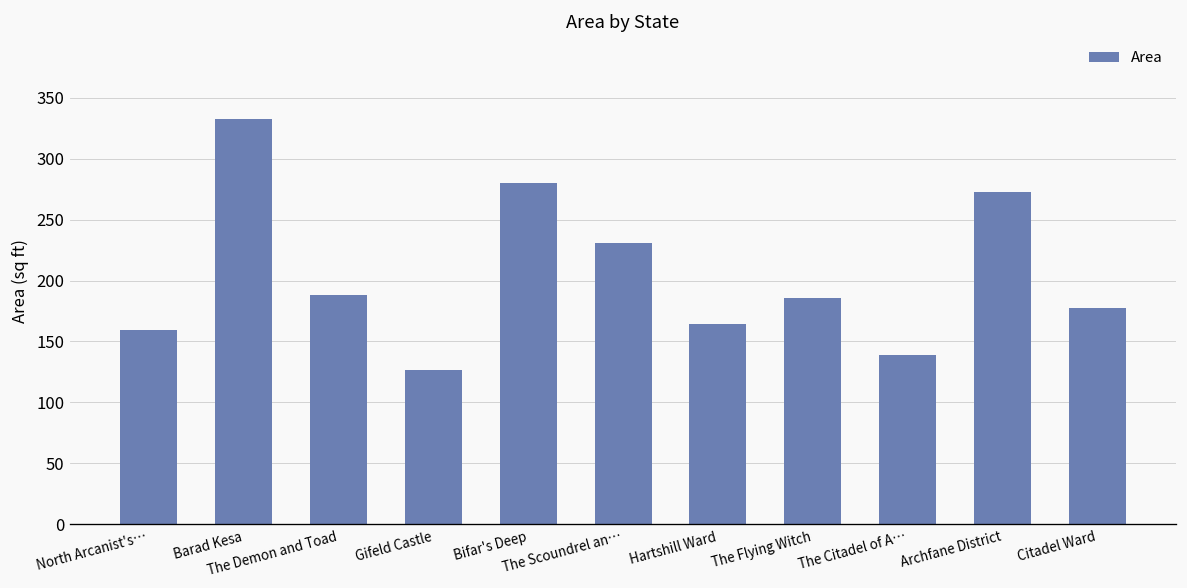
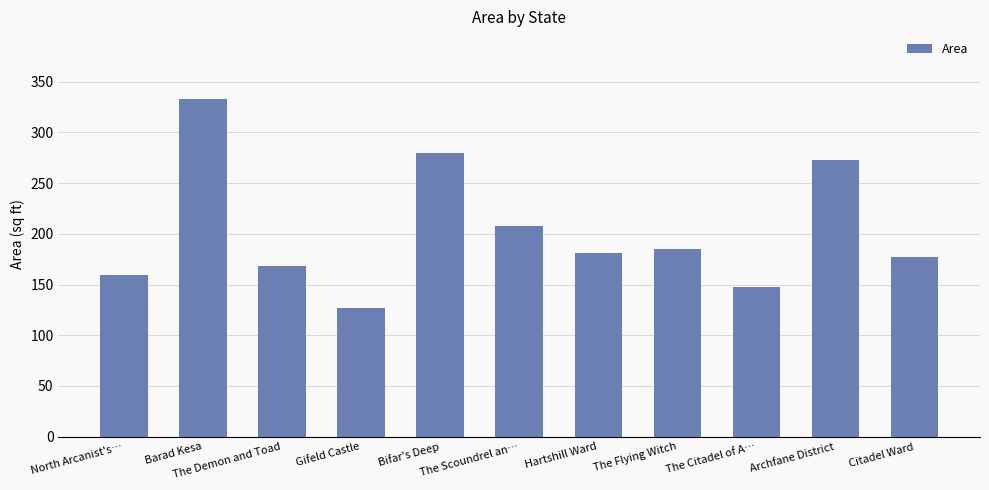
  {
    "North Arcanist's…": 159,
    "Barad Kesa": 333,
-   "The Demon and Toad": 188,
+   "The Demon and Toad": 168,
    "Gifeld Castle": 127,
    "Bifar's Deep": 280,
-   "The Scoundrel an…": 231,
-   "Hartshill Ward": 164,
+   "The Scoundrel an…": 208,
+   "Hartshill Ward": 181,
    "The Flying Witch": 185,
-   "The Citadel of A…": 139,
+   "The Citadel of A…": 148,
    "Archfane District": 273,
    "Citadel Ward": 178
  }
